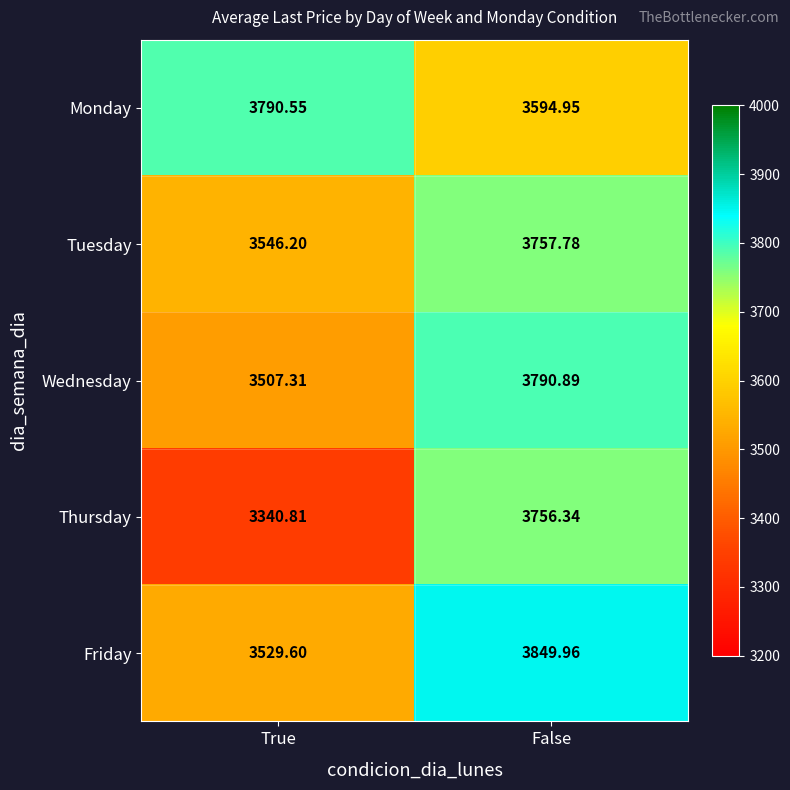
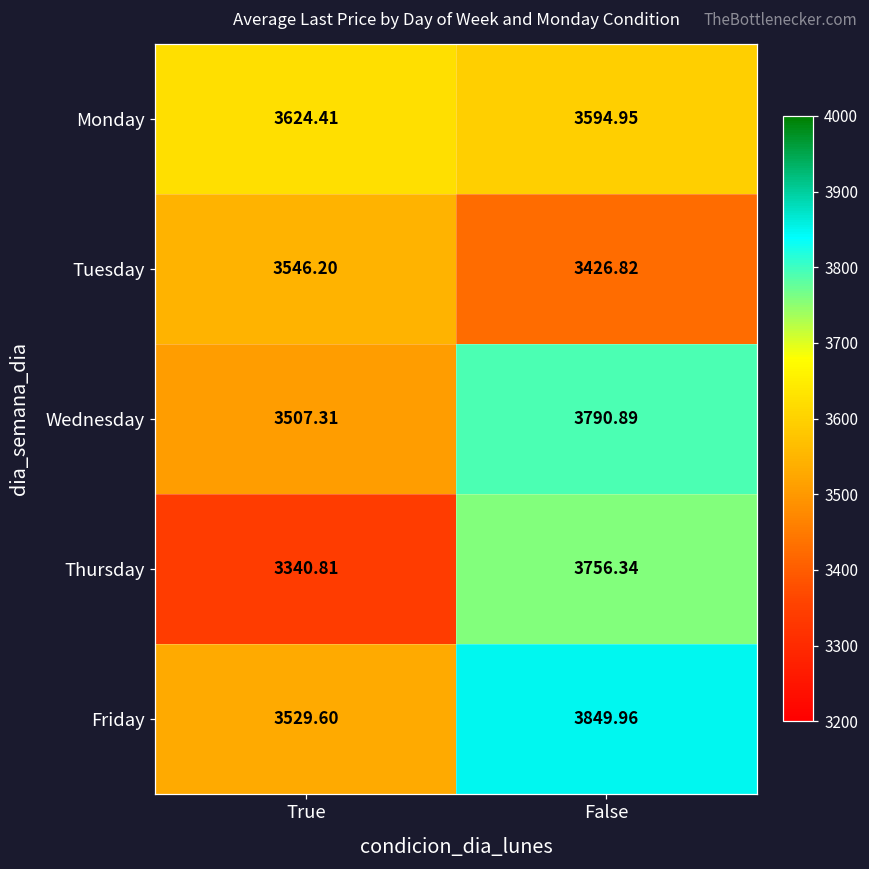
  {
    "Monday": {
-     "True": 3790.55,
+     "True": 3624.41,
      "False": 3594.95
    },
    "Tuesday": {
      "True": 3546.20,
-     "False": 3757.78
+     "False": 3426.82
    },
    "Wednesday": {
      "True": 3507.31,
      "False": 3790.89
    },
    "Thursday": {
      "True": 3340.81,
      "False": 3756.34
    },
    "Friday": {
      "True": 3529.60,
      "False": 3849.96
    }
  }
